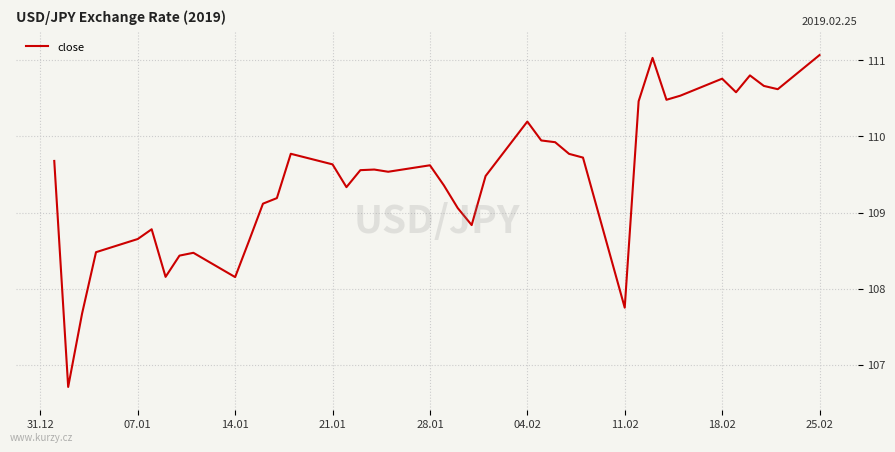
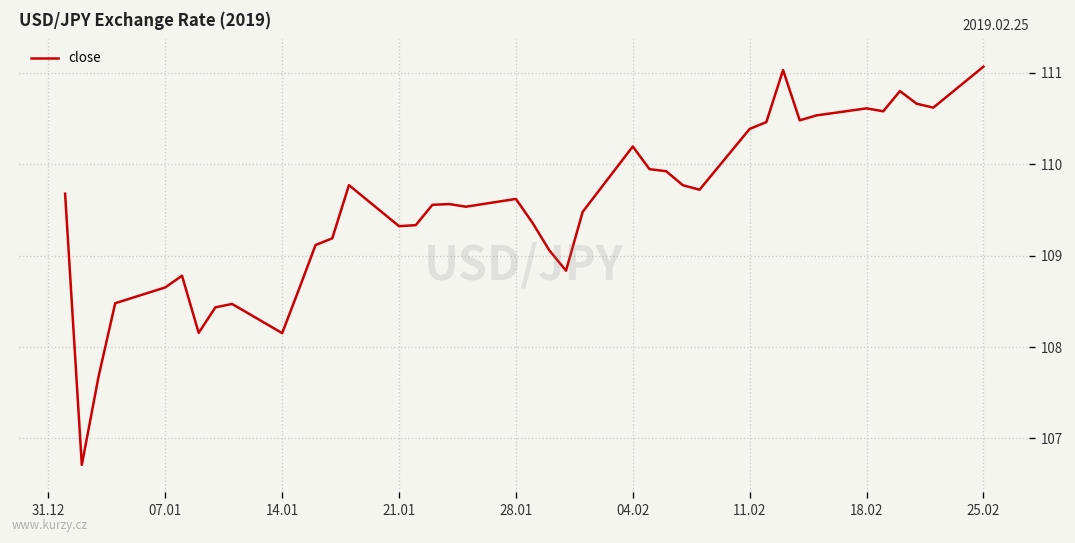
  {
    "07.01": 108.7,
    "14.01": 108.2,
-   "21.01": 109.6,
+   "21.01": 109.3,
    "28.01": 109.6,
    "04.02": 110.2,
-   "11.02": 107.8,
-   "18.02": 110.8,
+   "11.02": 110.4,
+   "18.02": 110.6,
    "25.02": 111.1
  }
